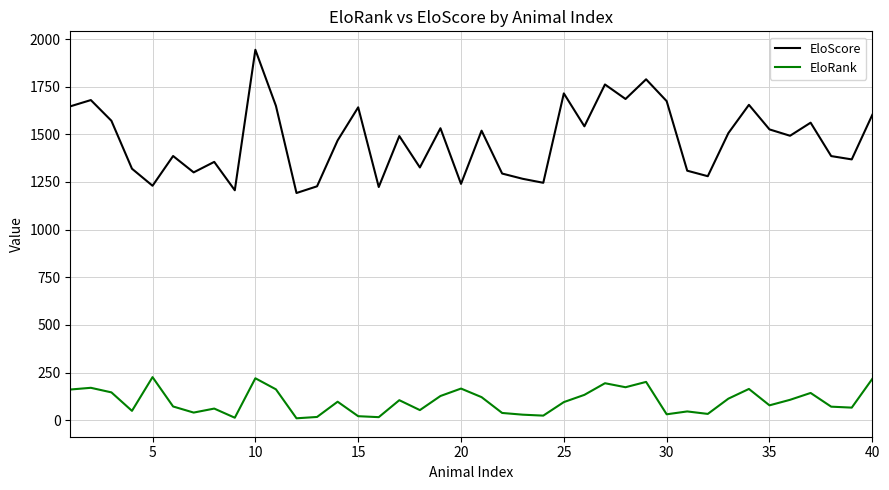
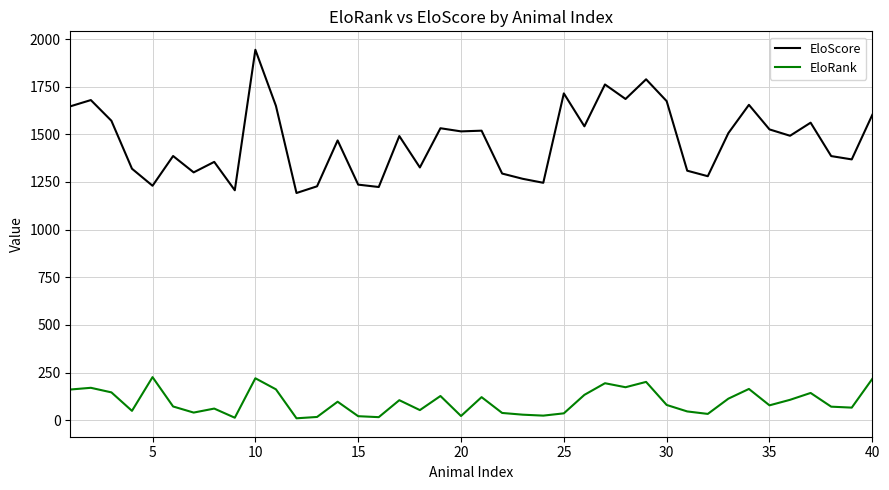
  {
    "EloScore": {
      "5": 1230,
      "10": 1940,
-     "15": 1640,
-     "20": 1240,
+     "15": 1240,
+     "20": 1520,
      "25": 1710,
      "30": 1670,
      "35": 1530,
      "40": 1600
    },
    "EloRank": {
      "5": 230,
      "10": 220,
      "15": 20,
-     "20": 170,
-     "25": 100,
-     "30": 30,
+     "20": 20,
+     "25": 40,
+     "30": 80,
      "35": 80,
      "40": 220
    }
  }
